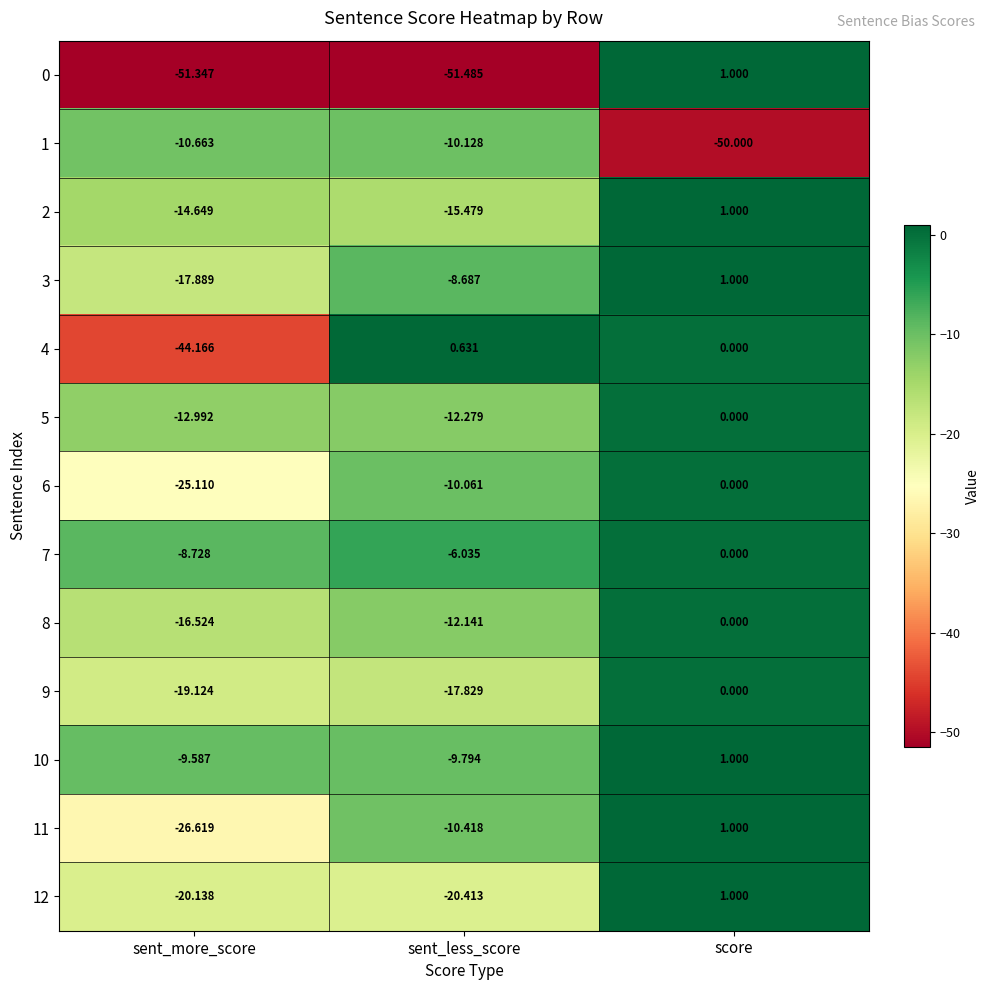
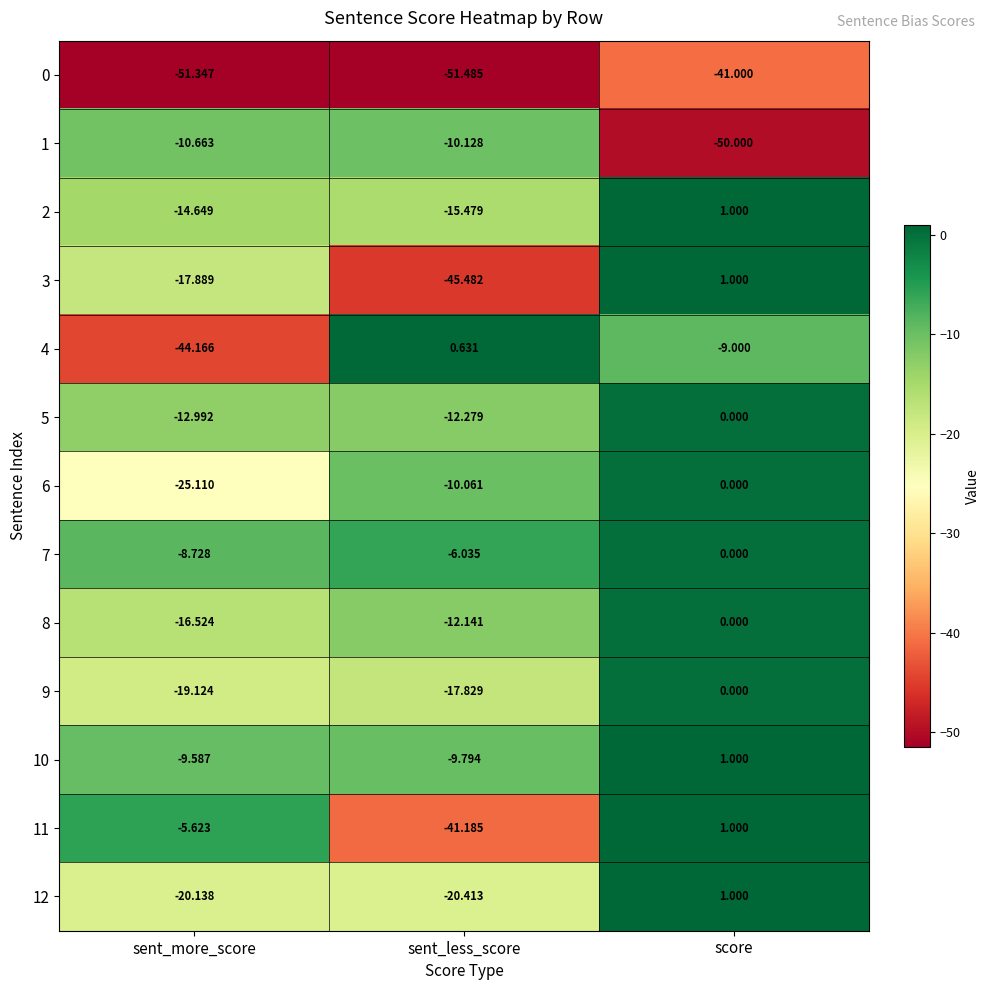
  {
    "0": {
      "sent_more_score": -51.347,
      "sent_less_score": -51.485,
-     "score": 1.000
+     "score": -41.000
    },
    "1": {
      "sent_more_score": -10.663,
      "sent_less_score": -10.128,
      "score": -50.000
    },
    "2": {
      "sent_more_score": -14.649,
      "sent_less_score": -15.479,
      "score": 1.000
    },
    "3": {
      "sent_more_score": -17.889,
-     "sent_less_score": -8.687,
+     "sent_less_score": -45.482,
      "score": 1.000
    },
    "4": {
      "sent_more_score": -44.166,
      "sent_less_score": 0.631,
-     "score": 0.000
+     "score": -9.000
    },
    "5": {
      "sent_more_score": -12.992,
      "sent_less_score": -12.279,
      "score": 0.000
    },
    "6": {
      "sent_more_score": -25.110,
      "sent_less_score": -10.061,
      "score": 0.000
    },
    "7": {
      "sent_more_score": -8.728,
      "sent_less_score": -6.035,
      "score": 0.000
    },
    "8": {
      "sent_more_score": -16.524,
      "sent_less_score": -12.141,
      "score": 0.000
    },
    "9": {
      "sent_more_score": -19.124,
      "sent_less_score": -17.829,
      "score": 0.000
    },
    "10": {
      "sent_more_score": -9.587,
      "sent_less_score": -9.794,
      "score": 1.000
    },
    "11": {
-     "sent_more_score": -26.619,
-     "sent_less_score": -10.418,
+     "sent_more_score": -5.623,
+     "sent_less_score": -41.185,
      "score": 1.000
    },
    "12": {
      "sent_more_score": -20.138,
      "sent_less_score": -20.413,
      "score": 1.000
    }
  }
